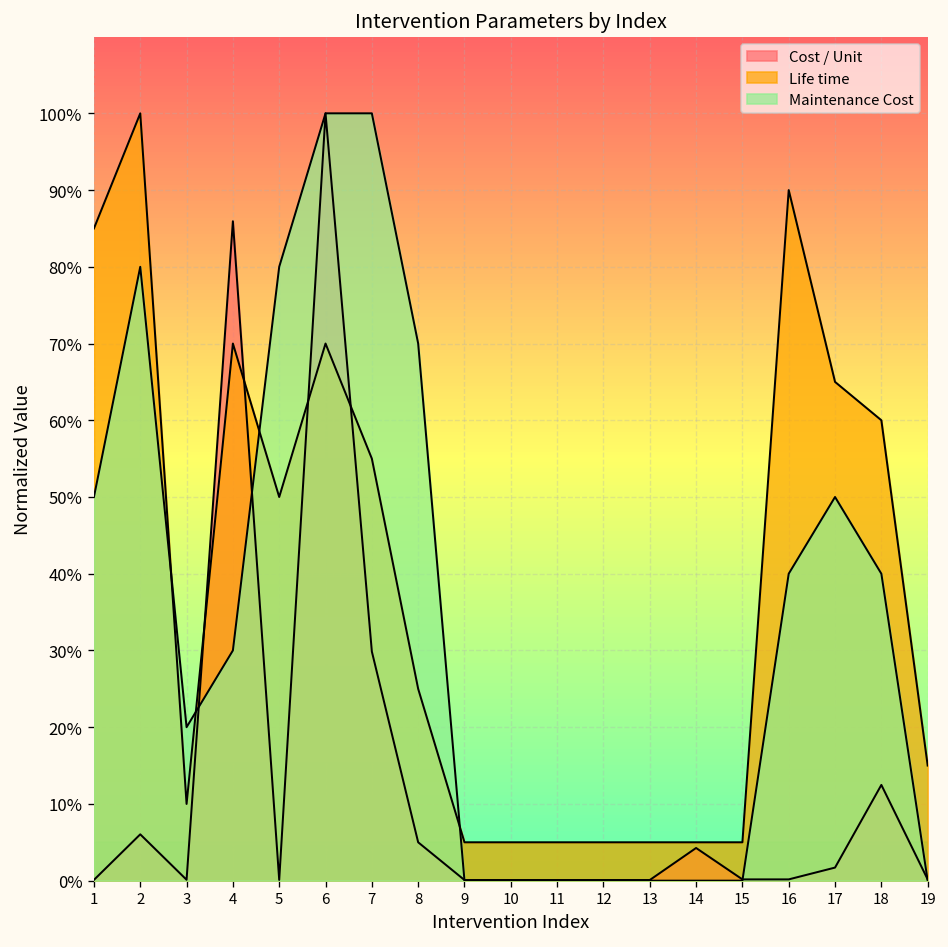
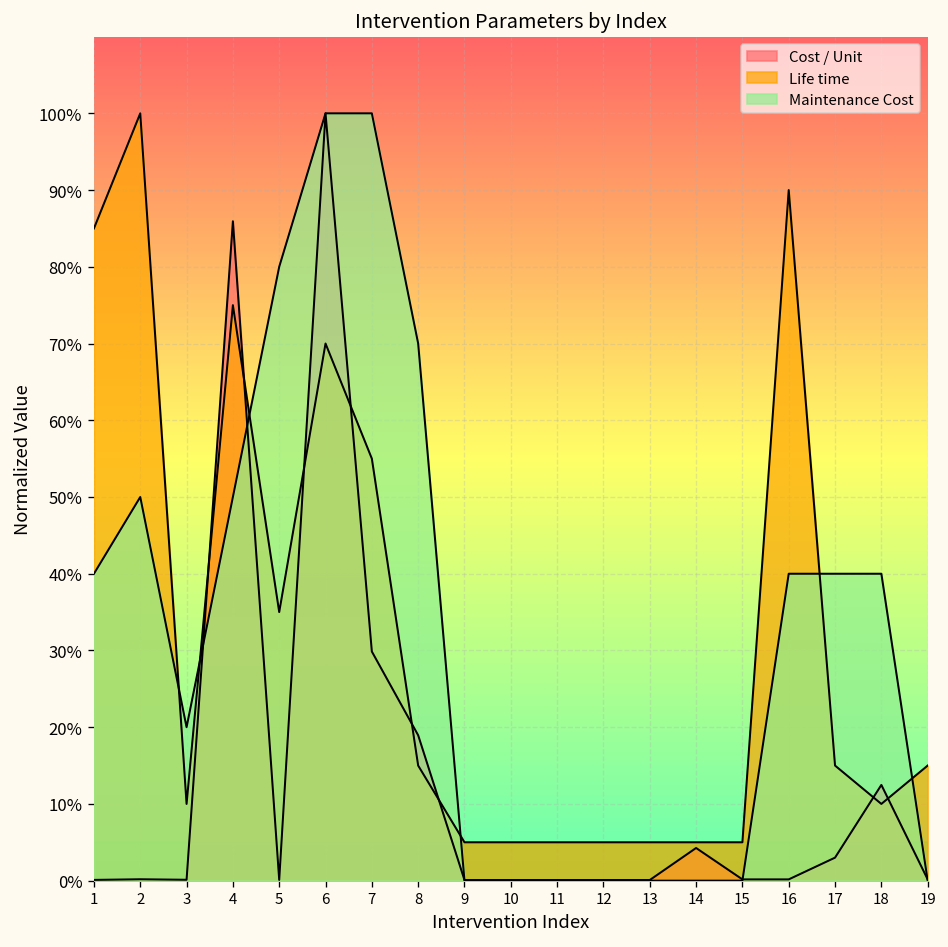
  {
    "Cost / Unit": {
      "1": "0%",
-     "2": "6%",
+     "2": "0%",
      "3": "0%",
      "4": "86%",
      "5": "0%",
      "7": "30%",
-     "8": "5%",
+     "8": "19%",
      "14": "4%",
      "16": "0%",
-     "17": "2%",
+     "17": "3%",
      "18": "12%"
    },
    "Life time": {
      "1": "85%",
      "2": "100%",
      "3": "10%",
-     "4": "70%",
-     "5": "50%",
+     "4": "75%",
+     "5": "35%",
      "6": "70%",
      "7": "55%",
-     "8": "25%",
+     "8": "15%",
      "9": "5%",
      "10": "5%",
      "11": "5%",
      "12": "5%",
      "13": "5%",
      "14": "5%",
      "15": "5%",
      "16": "90%",
-     "17": "65%",
-     "18": "60%",
+     "17": "15%",
+     "18": "10%",
      "19": "15%"
    },
    "Maintenance Cost": {
-     "1": "50%",
-     "2": "80%",
+     "1": "40%",
+     "2": "50%",
      "3": "20%",
-     "4": "30%",
+     "4": "50%",
      "5": "80%",
      "7": "100%",
      "8": "70%",
      "14": "0%",
      "16": "40%",
-     "17": "50%",
+     "17": "40%",
      "18": "40%"
    }
  }
